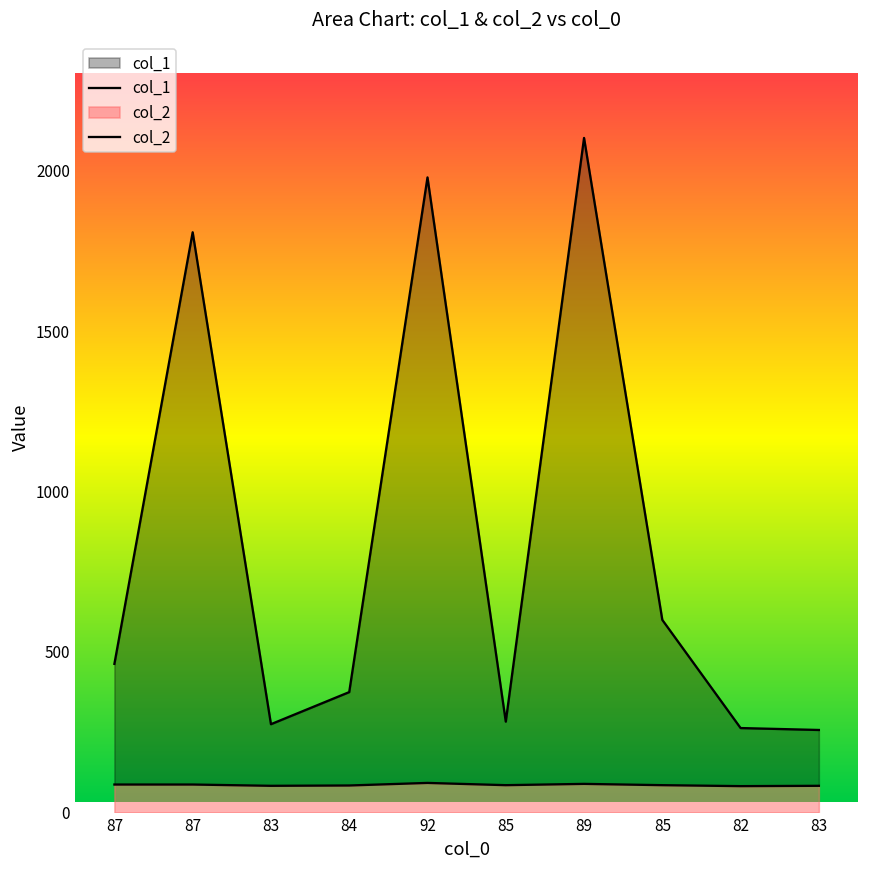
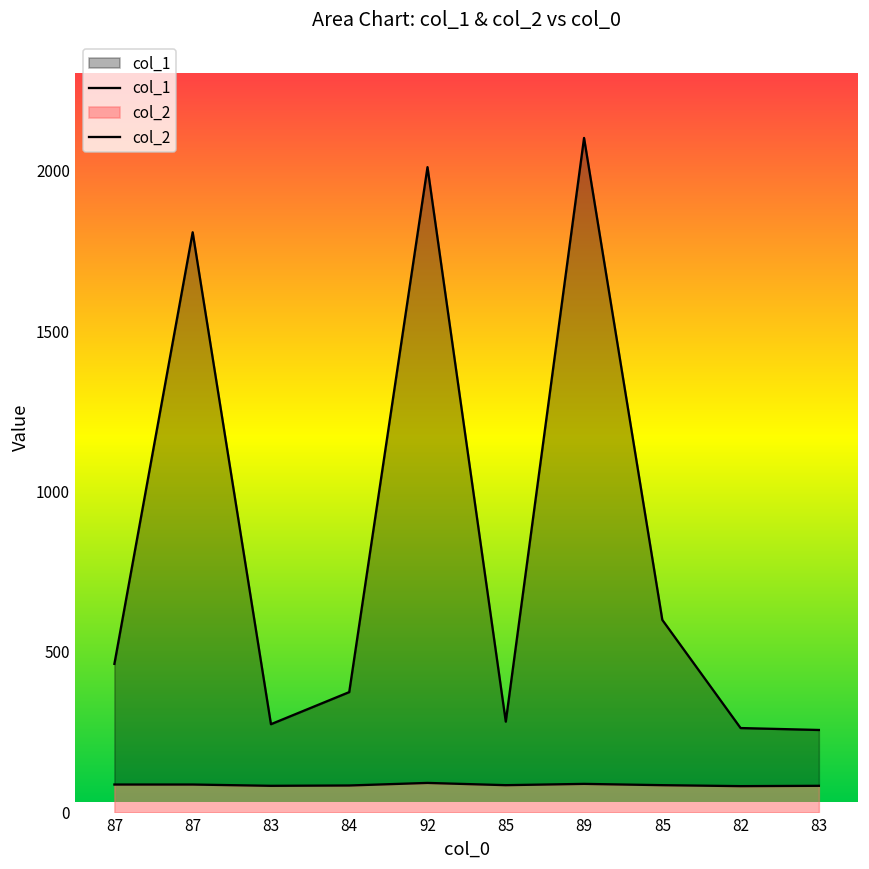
  {
    "col_1": {
      "84": 380,
-     "92": 1980,
+     "92": 2010,
      "89": 2100,
      "82": 260
    }
  }
